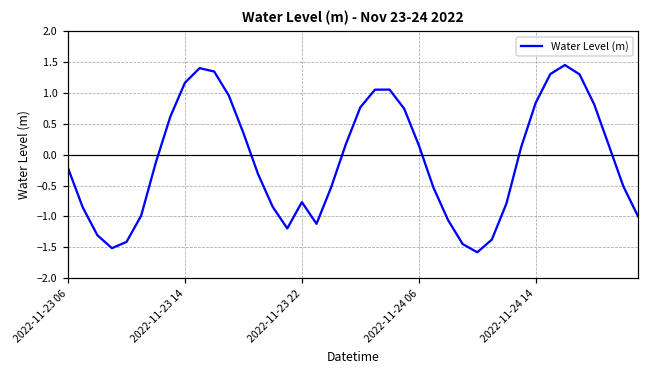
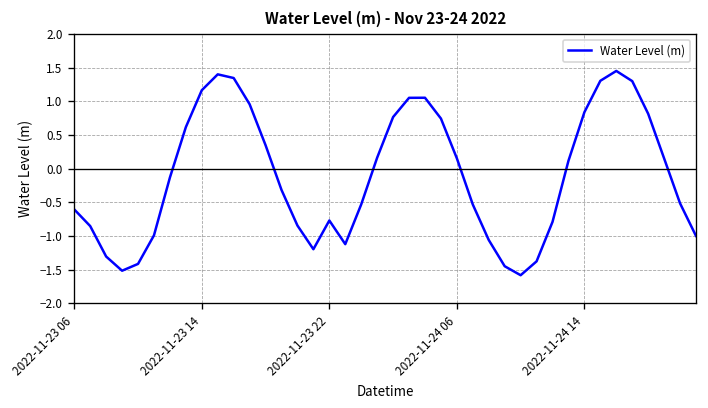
  {
-   "2022-11-23 06": -0.2,
+   "2022-11-23 06": -0.6,
    "2022-11-23 14": 1.2,
    "2022-11-23 22": -0.8,
    "2022-11-24 06": 0.2,
    "2022-11-24 14": 0.8
  }
